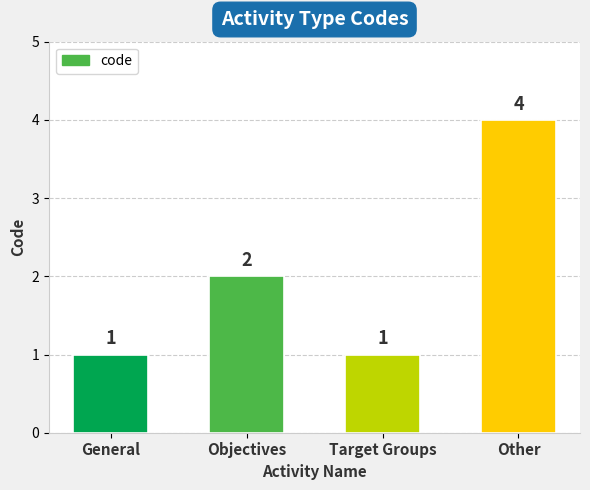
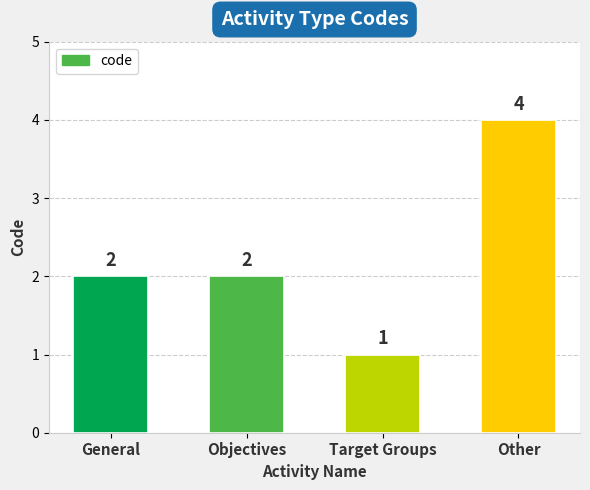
  {
-   "General": 1,
+   "General": 2,
    "Objectives": 2,
    "Target Groups": 1,
    "Other": 4
  }
